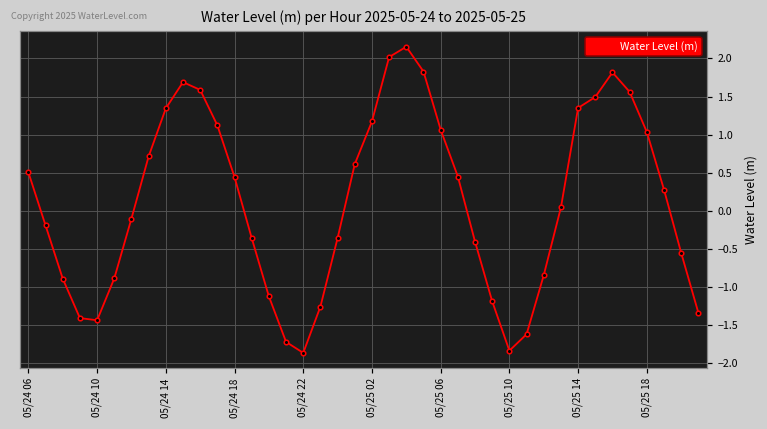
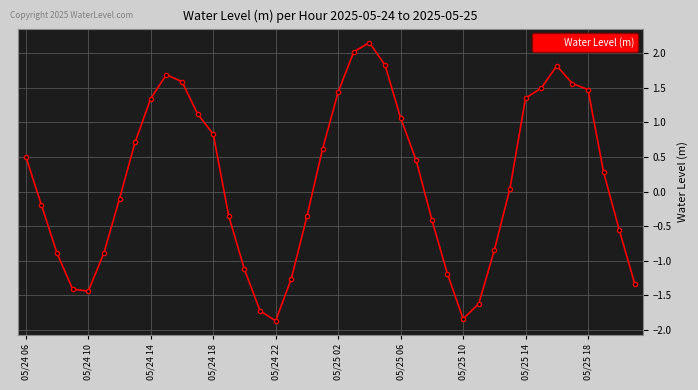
  {
    "05/24 06": 0.5,
    "05/24 10": -1.4,
    "05/24 14": 1.3,
-   "05/24 18": 0.4,
+   "05/24 18": 0.8,
    "05/24 22": -1.9,
-   "05/25 02": 1.2,
+   "05/25 02": 1.4,
    "05/25 06": 1.1,
    "05/25 10": -1.8,
    "05/25 14": 1.4,
-   "05/25 18": 1.0
+   "05/25 18": 1.5
  }
